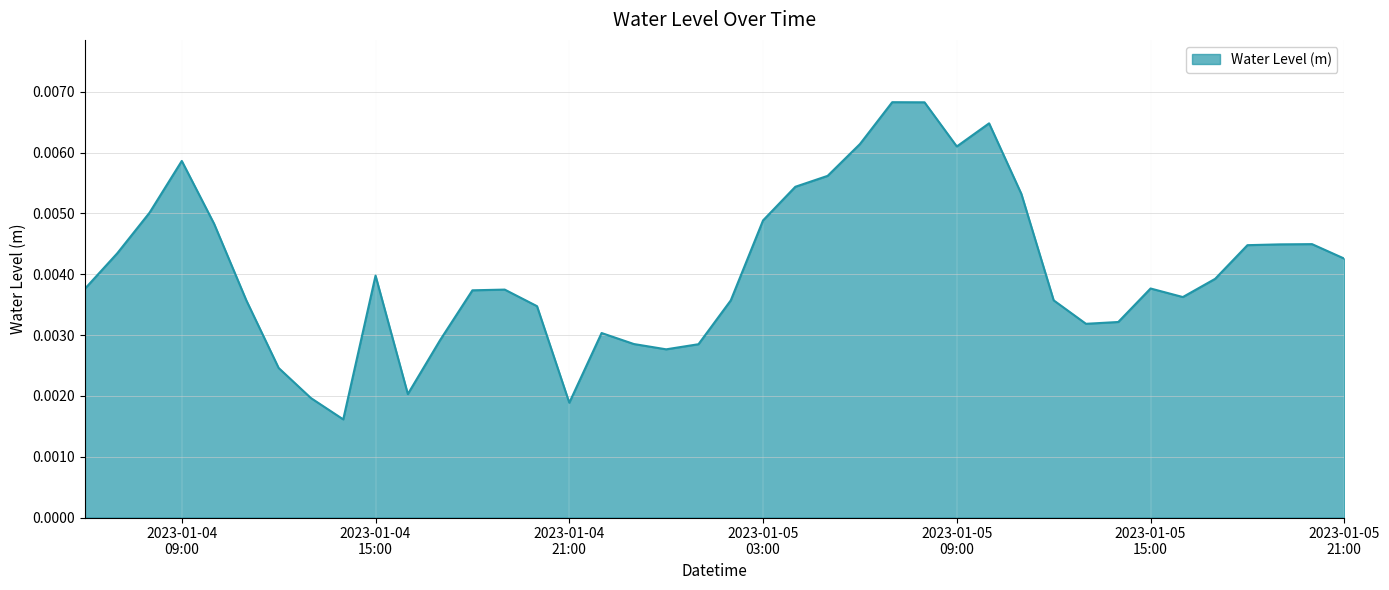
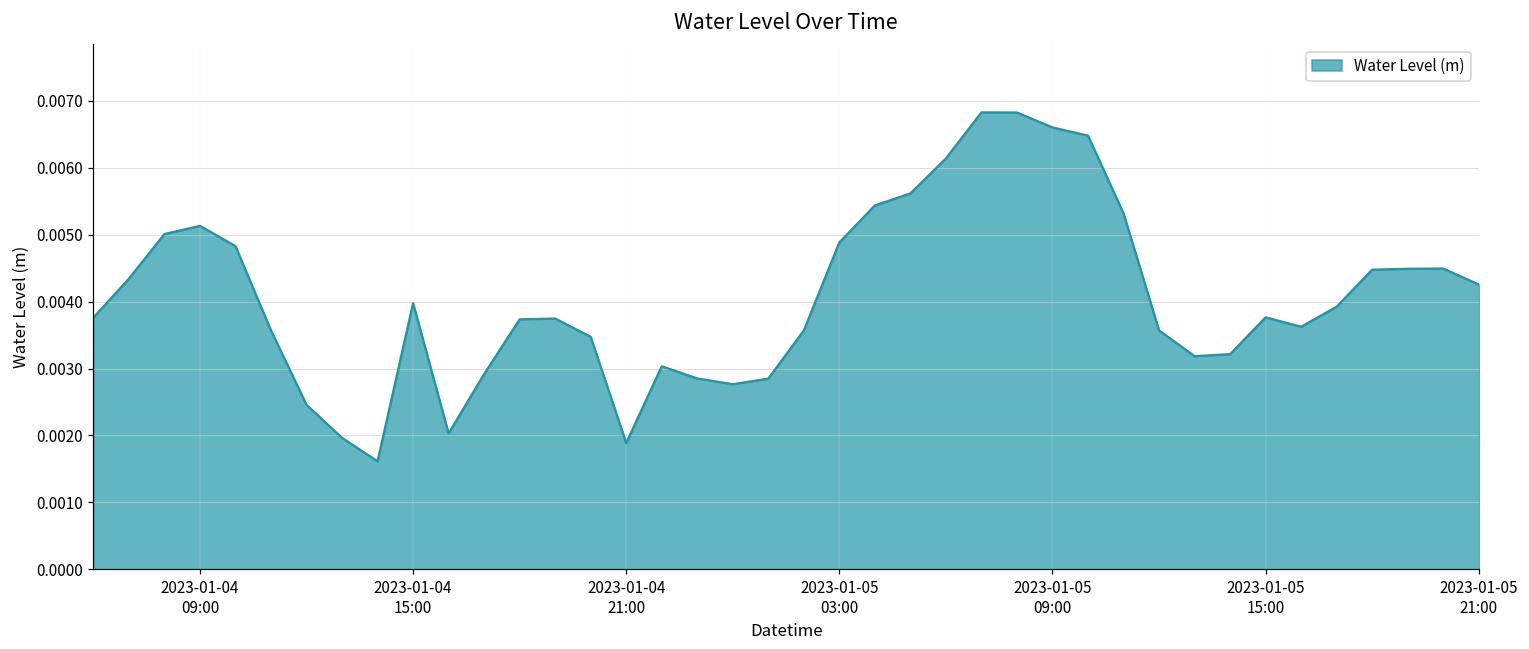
  {
-   "2023-01-04 09:00": 0.0059,
+   "2023-01-04 09:00": 0.0051,
    "2023-01-04 15:00": 0.0040,
    "2023-01-04 21:00": 0.0019,
    "2023-01-05 03:00": 0.0049,
-   "2023-01-05 09:00": 0.0061,
+   "2023-01-05 09:00": 0.0066,
    "2023-01-05 15:00": 0.0038,
    "2023-01-05 21:00": 0.0043
  }
